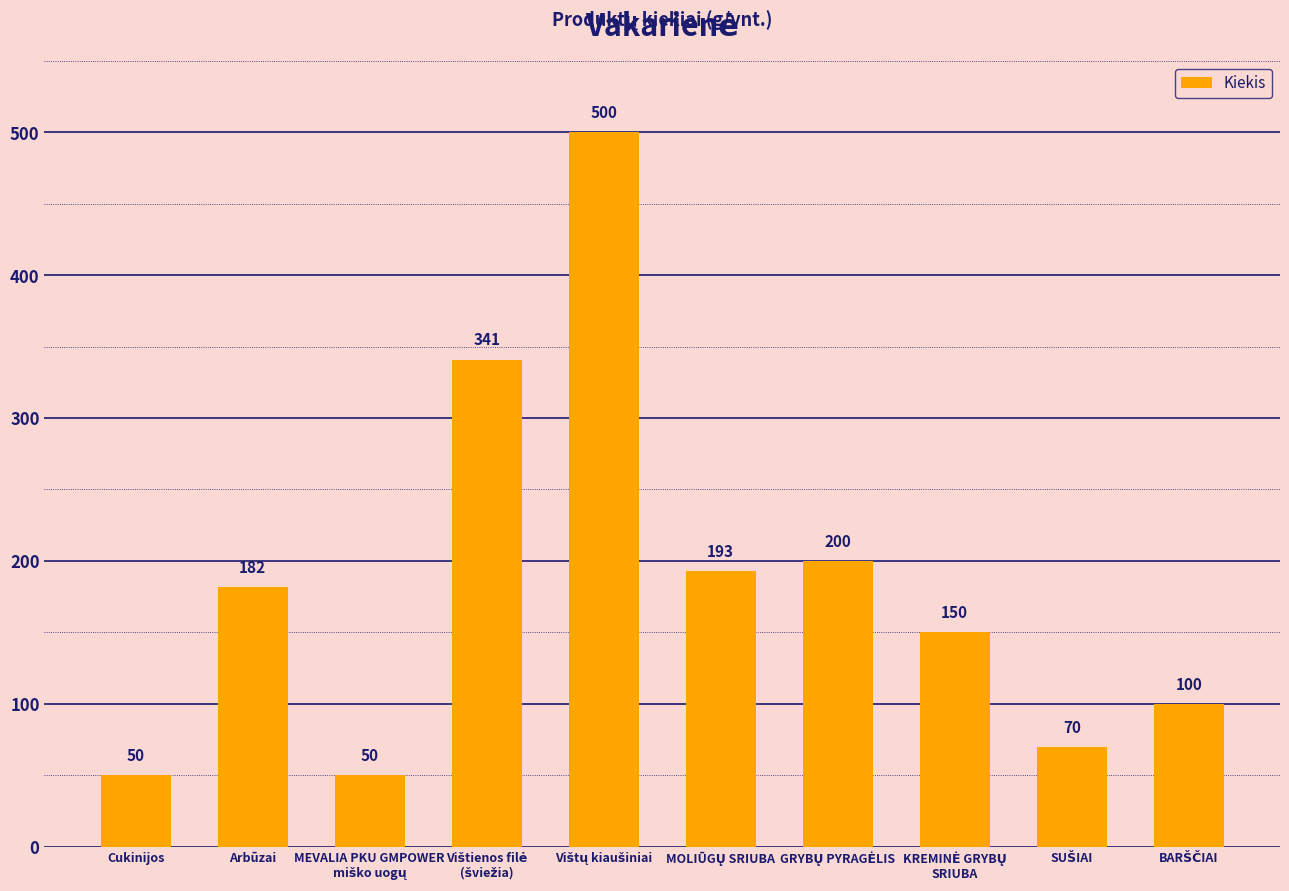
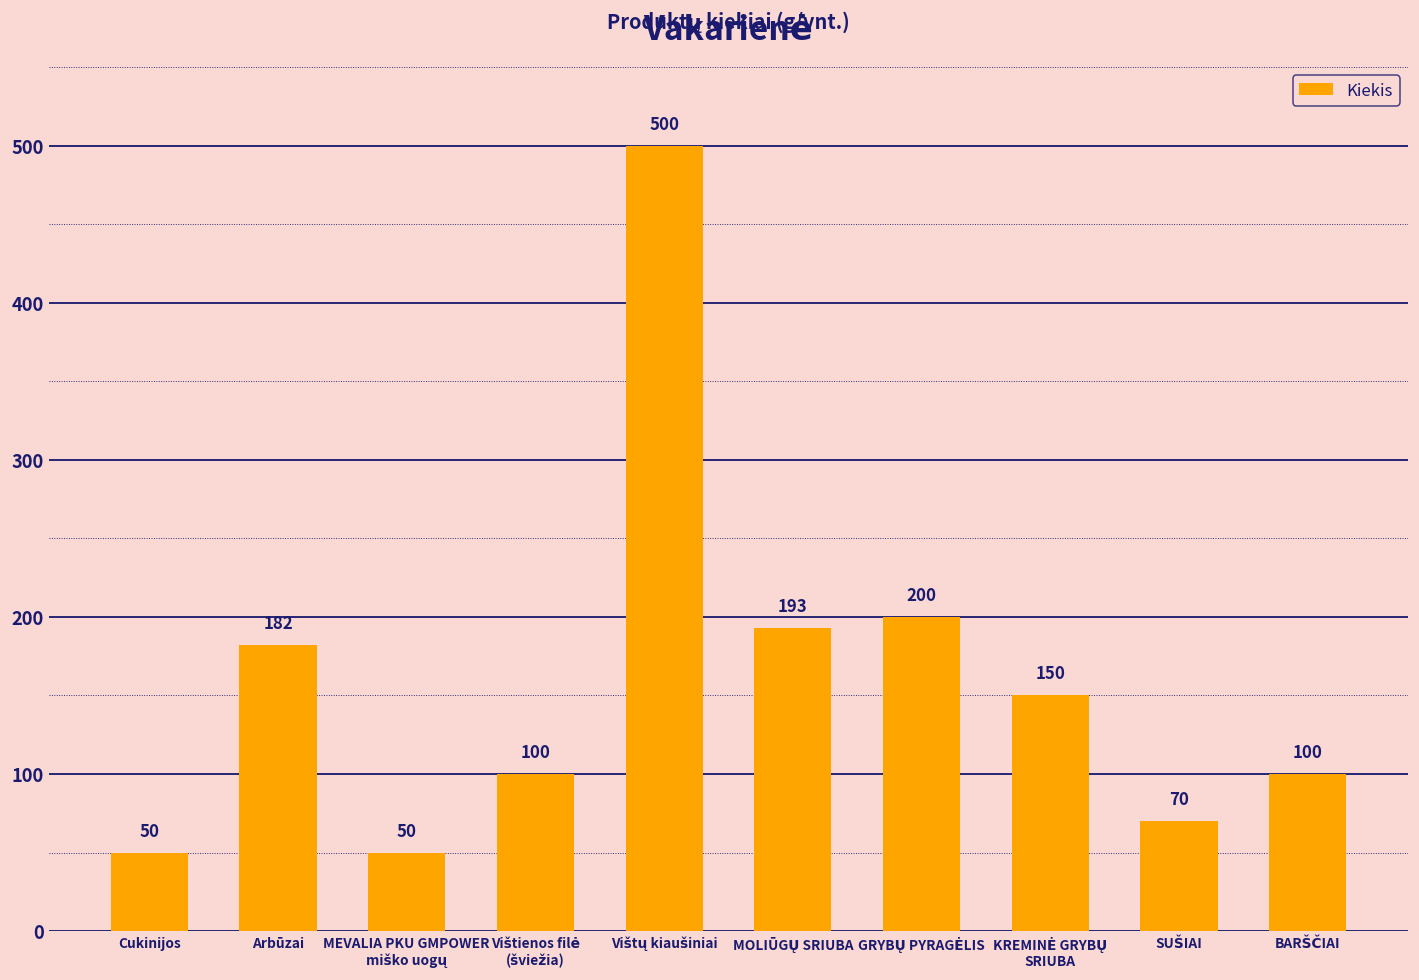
  {
    "Cukinijos": 50,
    "Arbūzai": 182,
    "MEVALIA PKU GMPOWER miško uogų": 50,
-   "Vištienos filė (šviežia)": 341,
+   "Vištienos filė (šviežia)": 100,
    "Vištų kiaušiniai": 500,
    "MOLIŪGŲ SRIUBA": 193,
    "GRYBŲ PYRAGĖLIS": 200,
    "KREMINĖ GRYBŲ SRIUBA": 150,
    "SUŠIAI": 70,
    "BARŠČIAI": 100
  }
